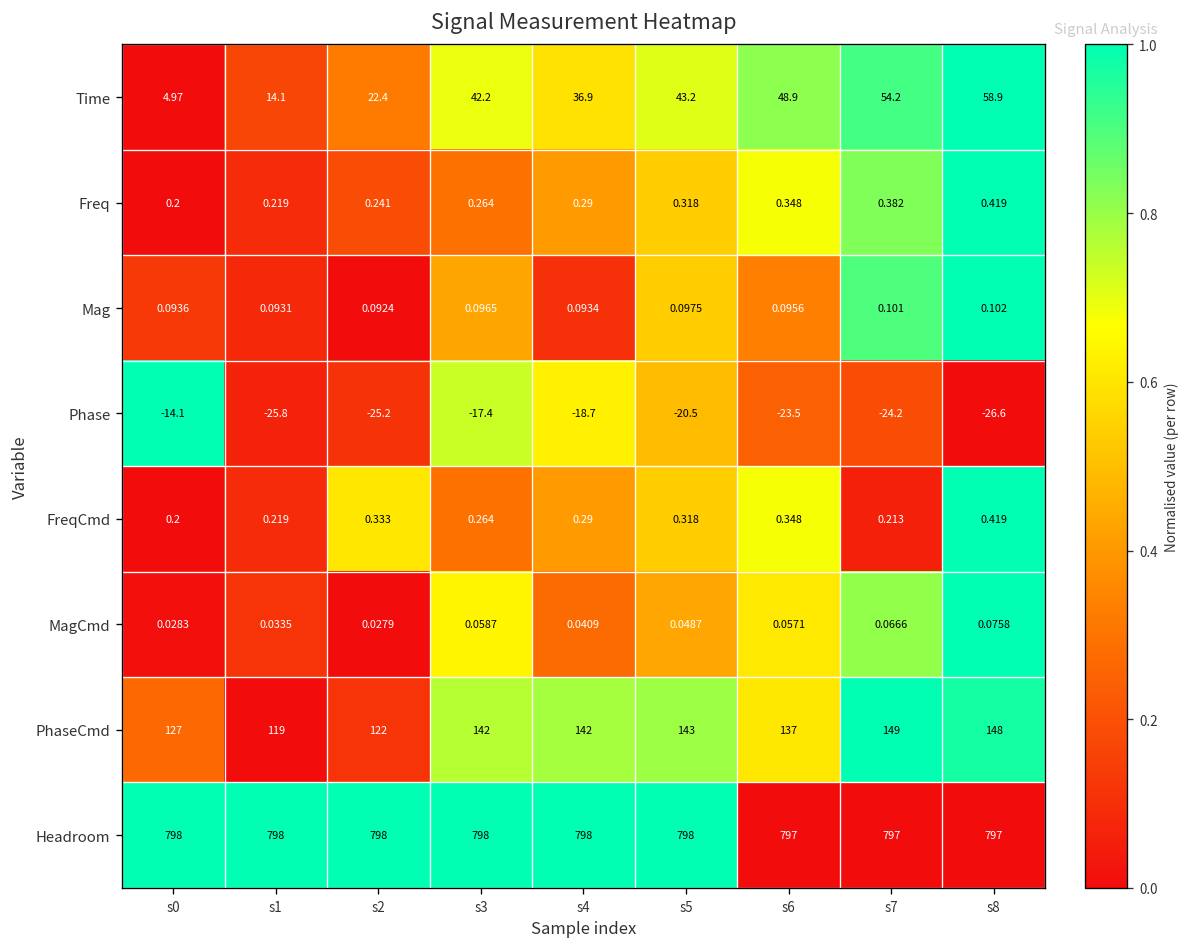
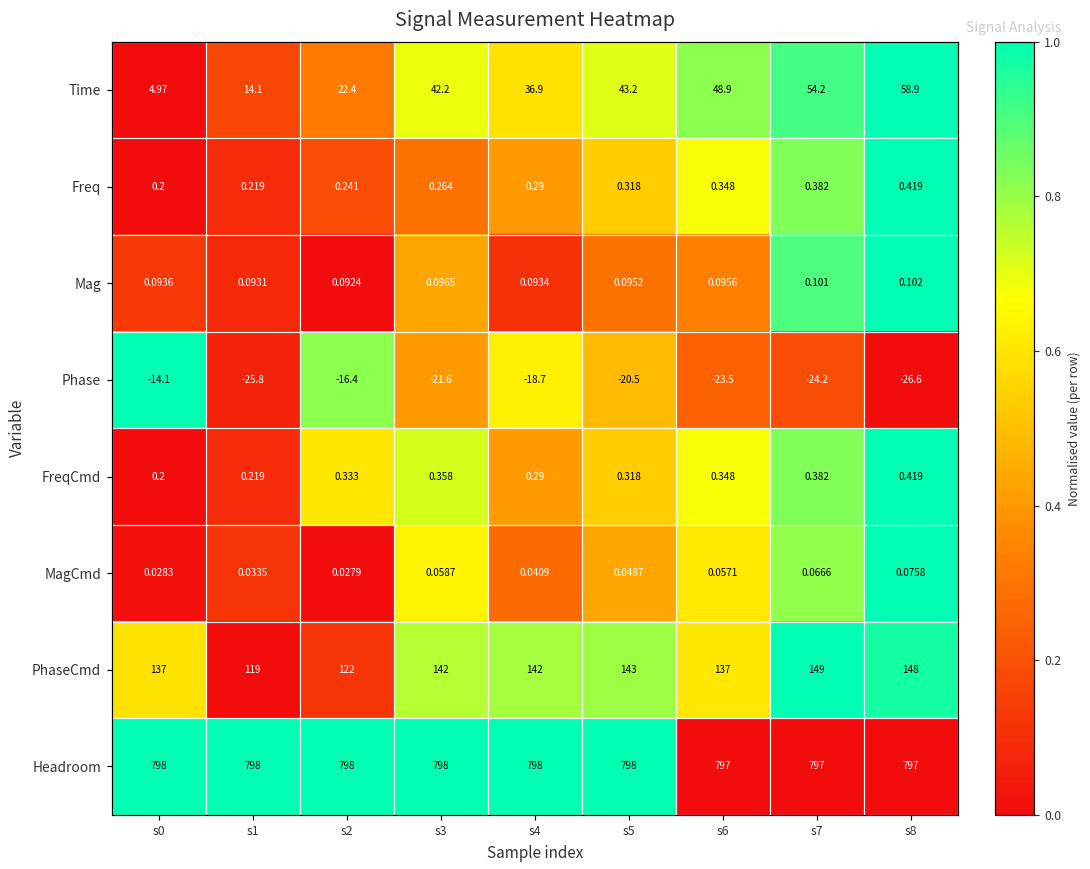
  {
    "Time": {
      "s0": 4.97,
      "s1": 14.1,
      "s2": 22.4,
      "s3": 42.2,
      "s4": 36.9,
      "s5": 43.2,
      "s6": 48.9,
      "s7": 54.2,
      "s8": 58.9
    },
    "Freq": {
      "s0": 0.2,
      "s1": 0.219,
      "s2": 0.241,
      "s3": 0.264,
      "s4": 0.29,
      "s5": 0.318,
      "s6": 0.348,
      "s7": 0.382,
      "s8": 0.419
    },
    "Mag": {
      "s0": 0.0936,
      "s1": 0.0931,
      "s2": 0.0924,
      "s3": 0.0965,
      "s4": 0.0934,
-     "s5": 0.0975,
+     "s5": 0.0952,
      "s6": 0.0956,
      "s7": 0.101,
      "s8": 0.102
    },
    "Phase": {
      "s0": -14.1,
      "s1": -25.8,
-     "s2": -25.2,
-     "s3": -17.4,
+     "s2": -16.4,
+     "s3": -21.6,
      "s4": -18.7,
      "s5": -20.5,
      "s6": -23.5,
      "s7": -24.2,
      "s8": -26.6
    },
    "FreqCmd": {
      "s0": 0.2,
      "s1": 0.219,
      "s2": 0.333,
-     "s3": 0.264,
+     "s3": 0.358,
      "s4": 0.29,
      "s5": 0.318,
      "s6": 0.348,
-     "s7": 0.213,
+     "s7": 0.382,
      "s8": 0.419
    },
    "MagCmd": {
      "s0": 0.0283,
      "s1": 0.0335,
      "s2": 0.0279,
      "s3": 0.0587,
      "s4": 0.0409,
      "s5": 0.0487,
      "s6": 0.0571,
      "s7": 0.0666,
      "s8": 0.0758
    },
    "PhaseCmd": {
-     "s0": 127,
+     "s0": 137,
      "s1": 119,
      "s2": 122,
      "s3": 142,
      "s4": 142,
      "s5": 143,
      "s6": 137,
      "s7": 149,
      "s8": 148
    },
    "Headroom": {
      "s0": 798,
      "s1": 798,
      "s2": 798,
      "s3": 798,
      "s4": 798,
      "s5": 798,
      "s6": 797,
      "s7": 797,
      "s8": 797
    }
  }
